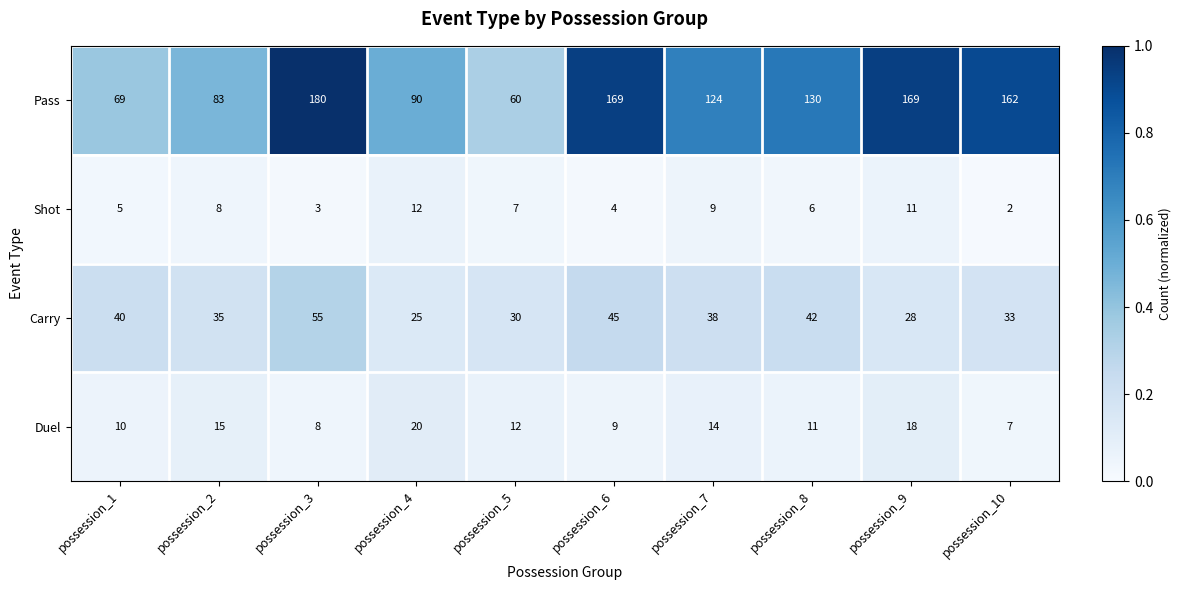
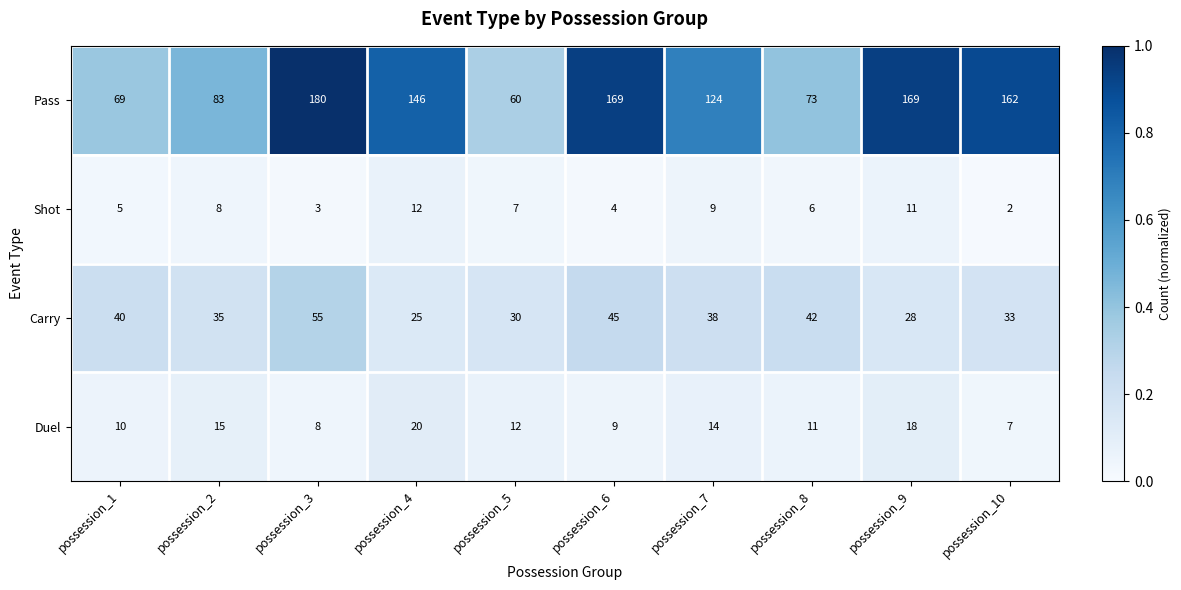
  {
    "Pass": {
      "possession_1": 69,
      "possession_2": 83,
      "possession_3": 180,
-     "possession_4": 90,
+     "possession_4": 146,
      "possession_5": 60,
      "possession_6": 169,
      "possession_7": 124,
-     "possession_8": 130,
+     "possession_8": 73,
      "possession_9": 169,
      "possession_10": 162
    },
    "Shot": {
      "possession_1": 5,
      "possession_2": 8,
      "possession_3": 3,
      "possession_4": 12,
      "possession_5": 7,
      "possession_6": 4,
      "possession_7": 9,
      "possession_8": 6,
      "possession_9": 11,
      "possession_10": 2
    },
    "Carry": {
      "possession_1": 40,
      "possession_2": 35,
      "possession_3": 55,
      "possession_4": 25,
      "possession_5": 30,
      "possession_6": 45,
      "possession_7": 38,
      "possession_8": 42,
      "possession_9": 28,
      "possession_10": 33
    },
    "Duel": {
      "possession_1": 10,
      "possession_2": 15,
      "possession_3": 8,
      "possession_4": 20,
      "possession_5": 12,
      "possession_6": 9,
      "possession_7": 14,
      "possession_8": 11,
      "possession_9": 18,
      "possession_10": 7
    }
  }
